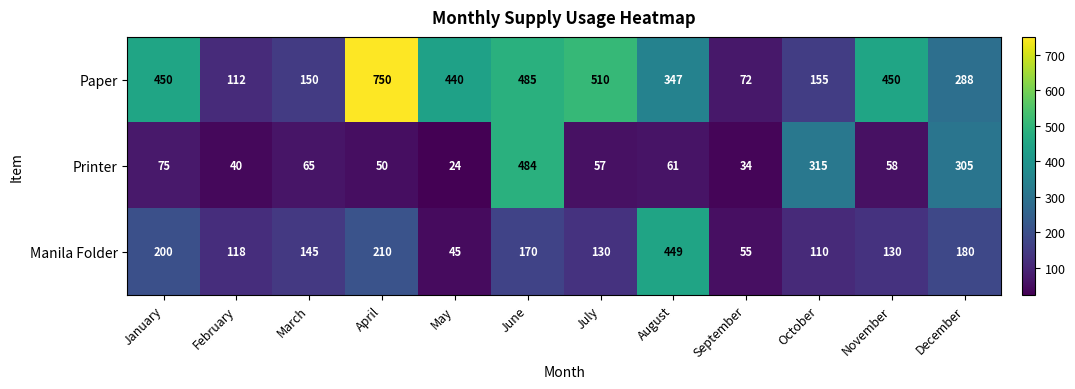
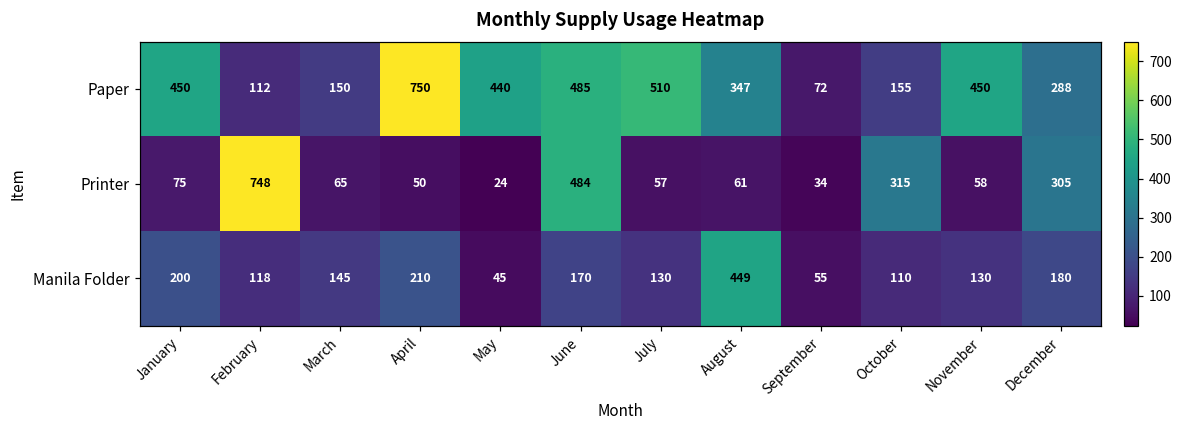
  {
    "Paper": {
      "January": 450,
      "February": 112,
      "March": 150,
      "April": 750,
      "May": 440,
      "June": 485,
      "July": 510,
      "August": 347,
      "September": 72,
      "October": 155,
      "November": 450,
      "December": 288
    },
    "Printer": {
      "January": 75,
-     "February": 40,
+     "February": 748,
      "March": 65,
      "April": 50,
      "May": 24,
      "June": 484,
      "July": 57,
      "August": 61,
      "September": 34,
      "October": 315,
      "November": 58,
      "December": 305
    },
    "Manila Folder": {
      "January": 200,
      "February": 118,
      "March": 145,
      "April": 210,
      "May": 45,
      "June": 170,
      "July": 130,
      "August": 449,
      "September": 55,
      "October": 110,
      "November": 130,
      "December": 180
    }
  }
